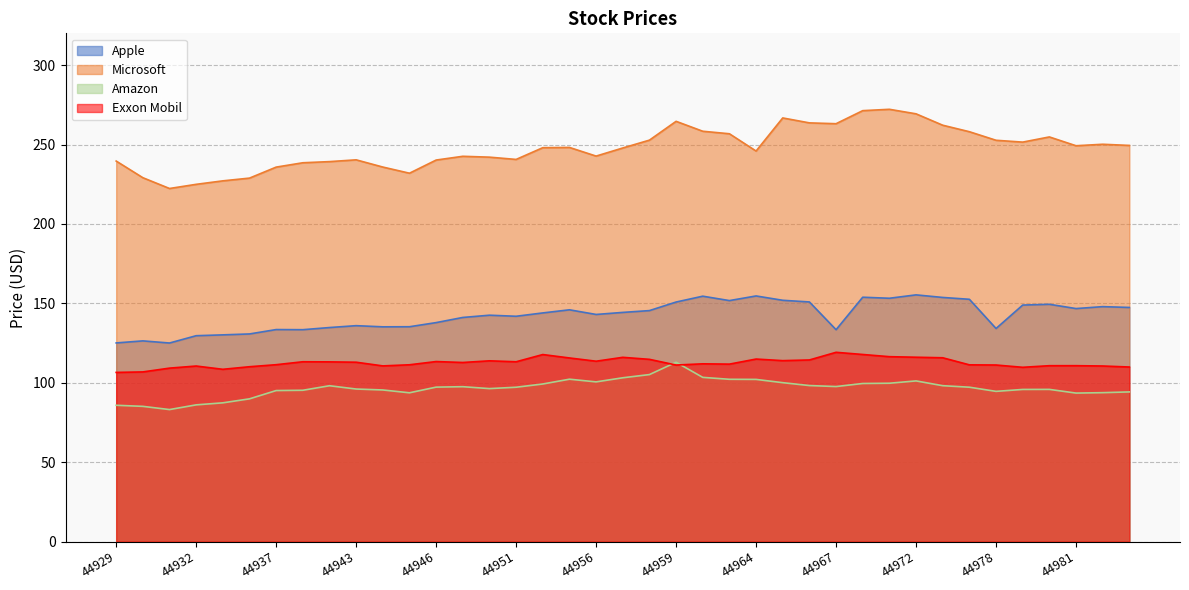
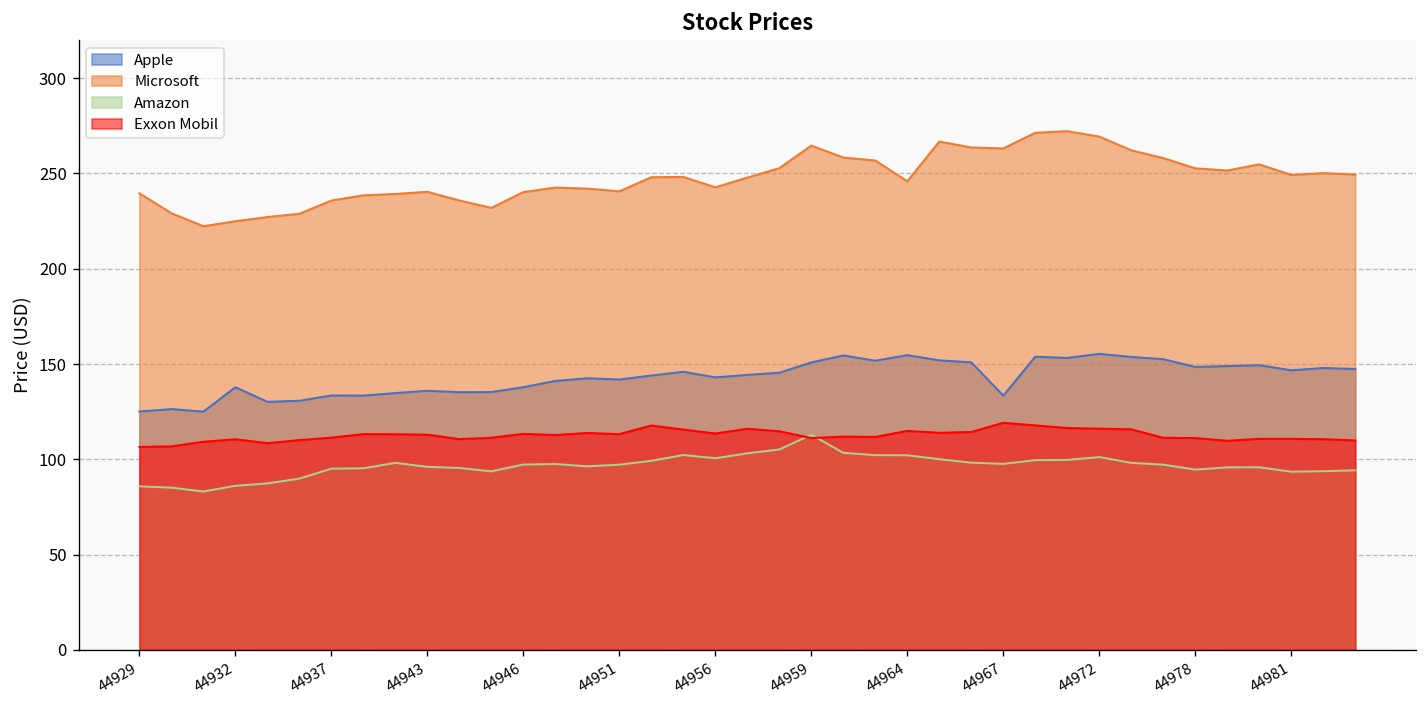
  {
    "Apple": {
      "44929": 125,
-     "44932": 130,
+     "44932": 138,
      "44937": 133,
      "44943": 136,
      "44946": 138,
      "44951": 142,
      "44956": 143,
      "44959": 151,
      "44964": 155,
      "44967": 133,
      "44972": 155,
-     "44978": 134,
+     "44978": 148,
      "44981": 147
    },
    "Microsoft": {
      "44929": 240,
      "44932": 225,
      "44937": 236,
      "44943": 240,
      "44946": 240,
      "44951": 241,
      "44956": 243,
      "44959": 265,
      "44964": 246,
      "44967": 263,
      "44972": 269,
      "44978": 253,
      "44981": 249
    },
    "Amazon": {
      "44929": 86,
      "44932": 86,
      "44937": 95,
      "44943": 96,
      "44946": 97,
      "44951": 97,
      "44956": 101,
      "44959": 113,
      "44964": 102,
      "44967": 98,
      "44972": 101,
      "44978": 95,
      "44981": 94
    },
    "Exxon Mobil": {
      "44929": 107,
      "44932": 111,
      "44937": 111,
      "44943": 113,
      "44946": 113,
      "44951": 113,
      "44956": 114,
      "44959": 111,
      "44964": 115,
      "44967": 119,
      "44972": 116,
      "44978": 111,
      "44981": 111
    }
  }
